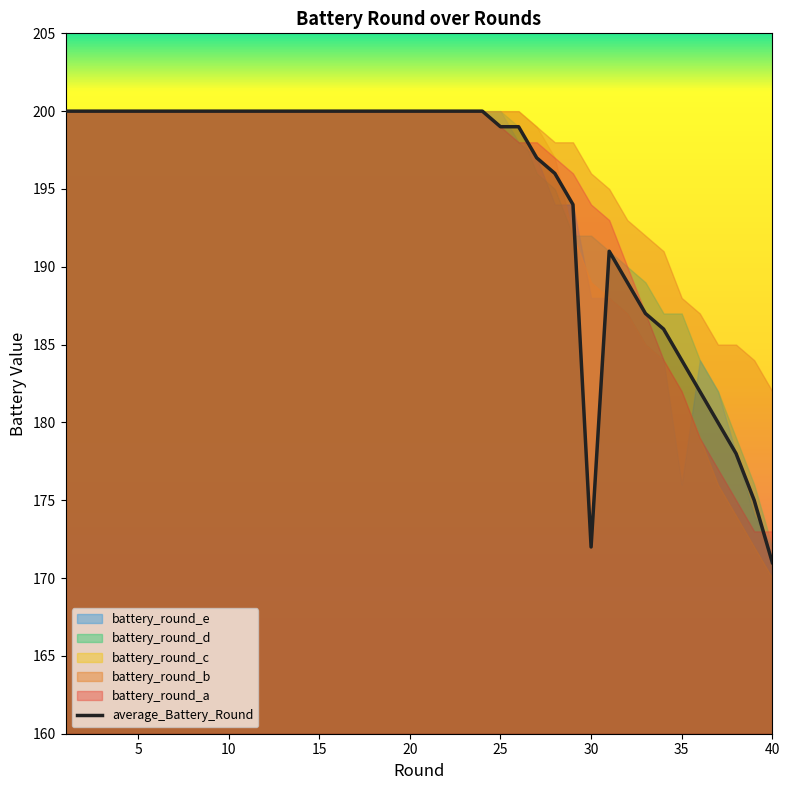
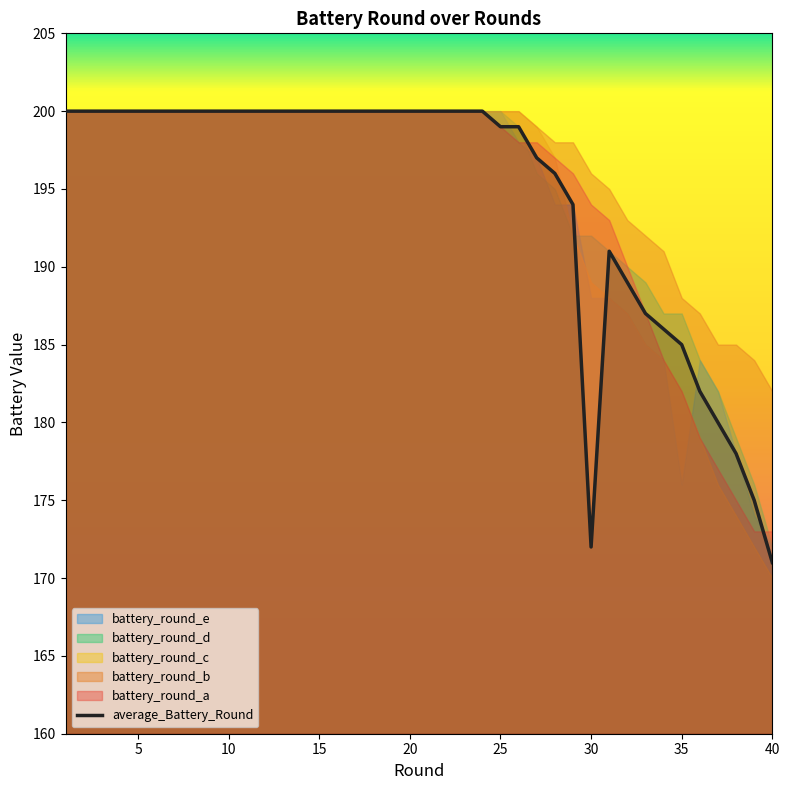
  {
    "average_Battery_Round": {
      "30": 172,
-     "35": 184,
+     "35": 185,
      "40": 171
    },
    "battery_round_e": {
      "30": 188,
      "35": 176
    },
    "battery_round_d": {
      "30": 192,
      "35": 187
    }
  }
